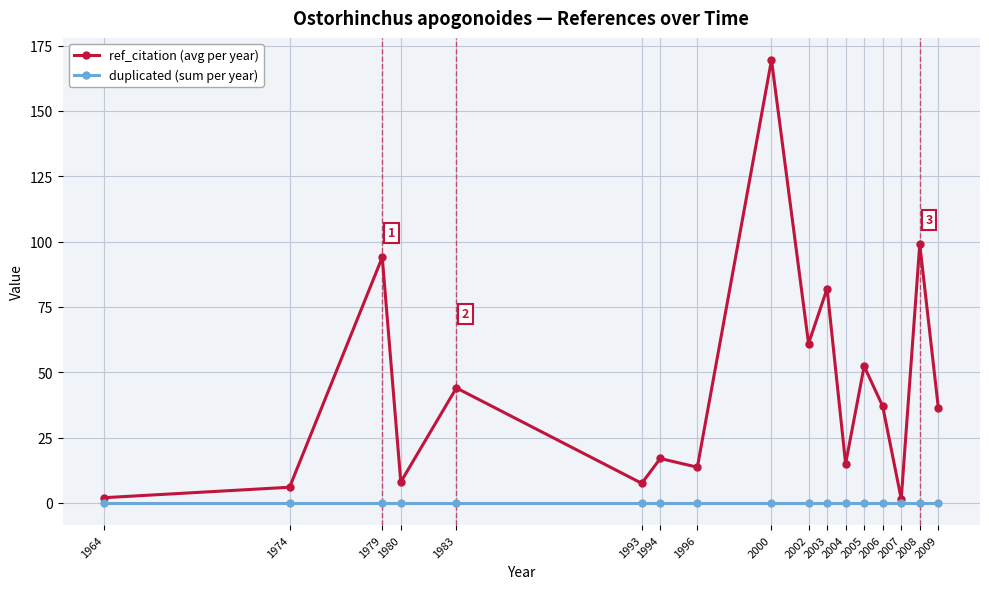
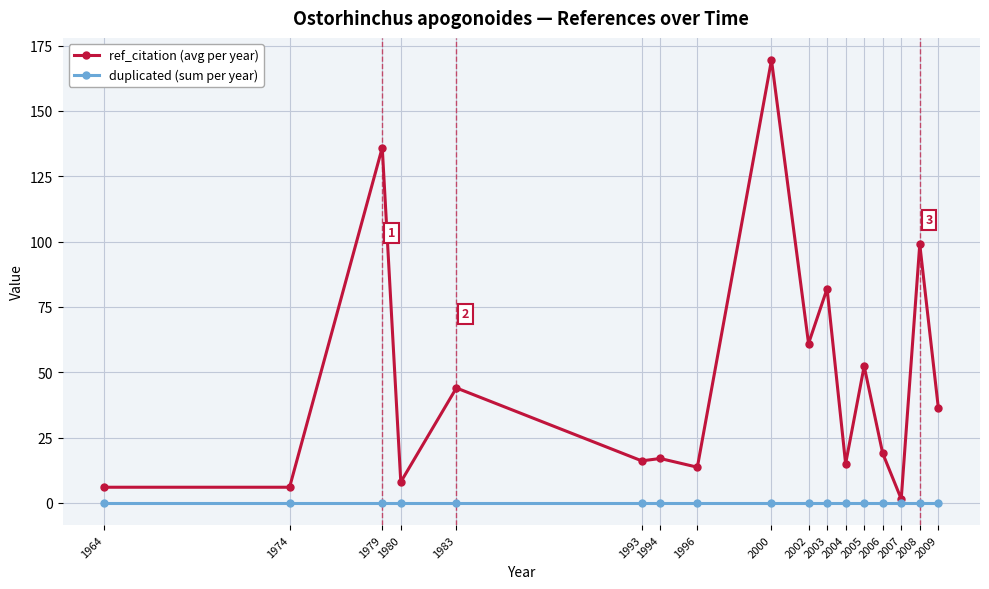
  {
    "ref_citation (avg per year)": {
-     "1964": 2,
+     "1964": 6,
      "1974": 6,
-     "1979": 94,
+     "1979": 136,
      "1980": 8,
      "1983": 44,
-     "1993": 8,
+     "1993": 16,
      "1994": 17,
      "1996": 14,
      "2000": 170,
      "2002": 61,
      "2003": 82,
      "2004": 15,
      "2005": 52,
-     "2006": 37,
+     "2006": 19,
      "2007": 2,
      "2009": 37
    },
    "duplicated (sum per year)": {
      "1964": 0,
      "1974": 0,
      "1979": 0,
      "1980": 0,
      "1983": 0,
      "1993": 0,
      "1994": 0,
      "1996": 0,
      "2000": 0,
      "2002": 0,
      "2003": 0,
      "2004": 0,
      "2005": 0,
      "2006": 0,
      "2007": 0,
      "2008": 0,
      "2009": 0
    }
  }
